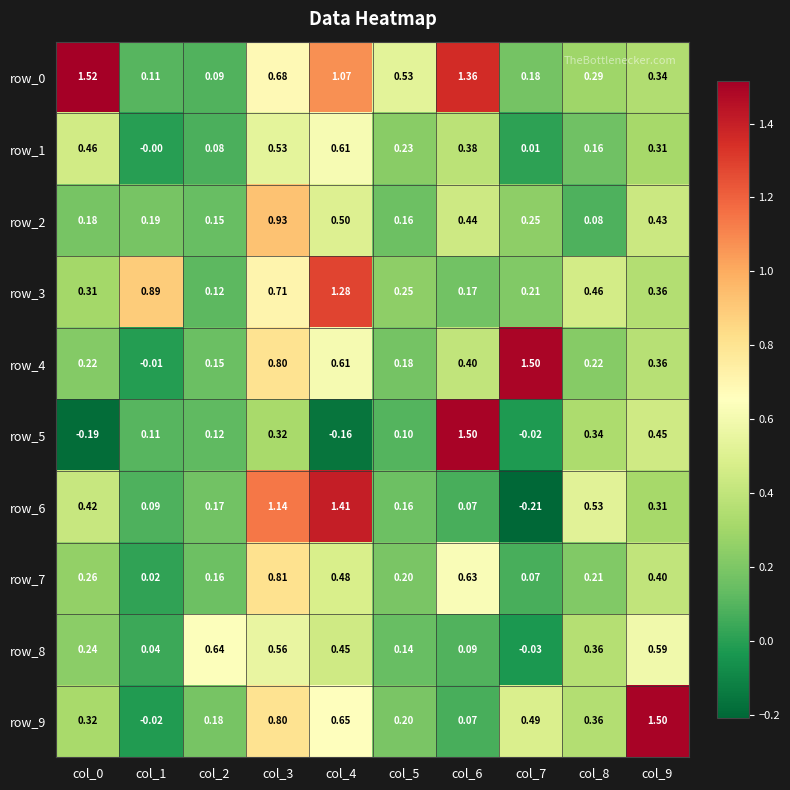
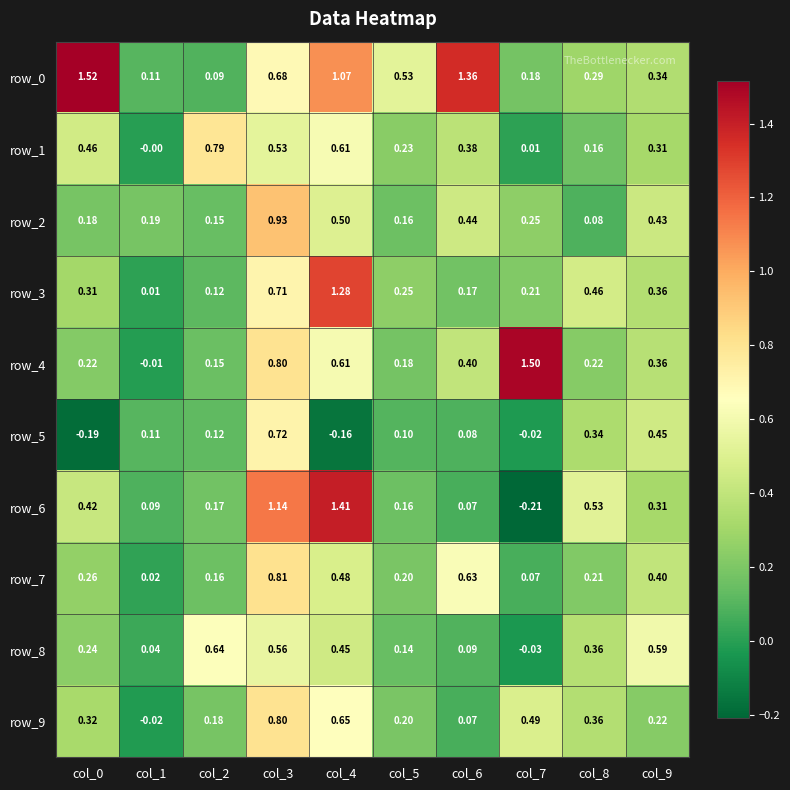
  {
    "row_0": {
      "col_0": 1.52,
      "col_1": 0.11,
      "col_2": 0.09,
      "col_3": 0.68,
      "col_4": 1.07,
      "col_5": 0.53,
      "col_6": 1.36,
      "col_7": 0.18,
      "col_9": 0.34
    },
    "row_1": {
      "col_0": 0.46,
      "col_1": -0.00,
-     "col_2": 0.08,
+     "col_2": 0.79,
      "col_3": 0.53,
      "col_4": 0.61,
      "col_5": 0.23,
      "col_6": 0.38,
      "col_7": 0.01,
      "col_8": 0.16,
      "col_9": 0.31
    },
    "row_2": {
      "col_0": 0.18,
      "col_1": 0.19,
      "col_2": 0.15,
      "col_3": 0.93,
      "col_4": 0.50,
      "col_5": 0.16,
      "col_6": 0.44,
      "col_7": 0.25,
      "col_8": 0.08,
      "col_9": 0.43
    },
    "row_3": {
      "col_0": 0.31,
-     "col_1": 0.89,
+     "col_1": 0.01,
      "col_2": 0.12,
      "col_3": 0.71,
      "col_4": 1.28,
      "col_5": 0.25,
      "col_6": 0.17,
      "col_7": 0.21,
      "col_8": 0.46,
      "col_9": 0.36
    },
    "row_4": {
      "col_0": 0.22,
      "col_1": -0.01,
      "col_2": 0.15,
      "col_3": 0.80,
      "col_4": 0.61,
      "col_5": 0.18,
      "col_6": 0.40,
      "col_7": 1.50,
      "col_8": 0.22,
      "col_9": 0.36
    },
    "row_5": {
      "col_0": -0.19,
      "col_1": 0.11,
      "col_2": 0.12,
-     "col_3": 0.32,
+     "col_3": 0.72,
      "col_4": -0.16,
      "col_5": 0.10,
-     "col_6": 1.50,
+     "col_6": 0.08,
      "col_7": -0.02,
      "col_8": 0.34,
      "col_9": 0.45
    },
    "row_6": {
      "col_0": 0.42,
      "col_1": 0.09,
      "col_2": 0.17,
      "col_3": 1.14,
      "col_4": 1.41,
      "col_5": 0.16,
      "col_6": 0.07,
      "col_7": -0.21,
      "col_8": 0.53,
      "col_9": 0.31
    },
    "row_7": {
      "col_0": 0.26,
      "col_1": 0.02,
      "col_2": 0.16,
      "col_3": 0.81,
      "col_4": 0.48,
      "col_5": 0.20,
      "col_6": 0.63,
      "col_7": 0.07,
      "col_8": 0.21,
      "col_9": 0.40
    },
    "row_8": {
      "col_0": 0.24,
      "col_1": 0.04,
      "col_2": 0.64,
      "col_3": 0.56,
      "col_4": 0.45,
      "col_5": 0.14,
      "col_6": 0.09,
      "col_7": -0.03,
      "col_8": 0.36,
      "col_9": 0.59
    },
    "row_9": {
      "col_0": 0.32,
      "col_1": -0.02,
      "col_2": 0.18,
      "col_3": 0.80,
      "col_4": 0.65,
      "col_5": 0.20,
      "col_6": 0.07,
      "col_7": 0.49,
      "col_8": 0.36,
-     "col_9": 1.50
+     "col_9": 0.22
    }
  }
